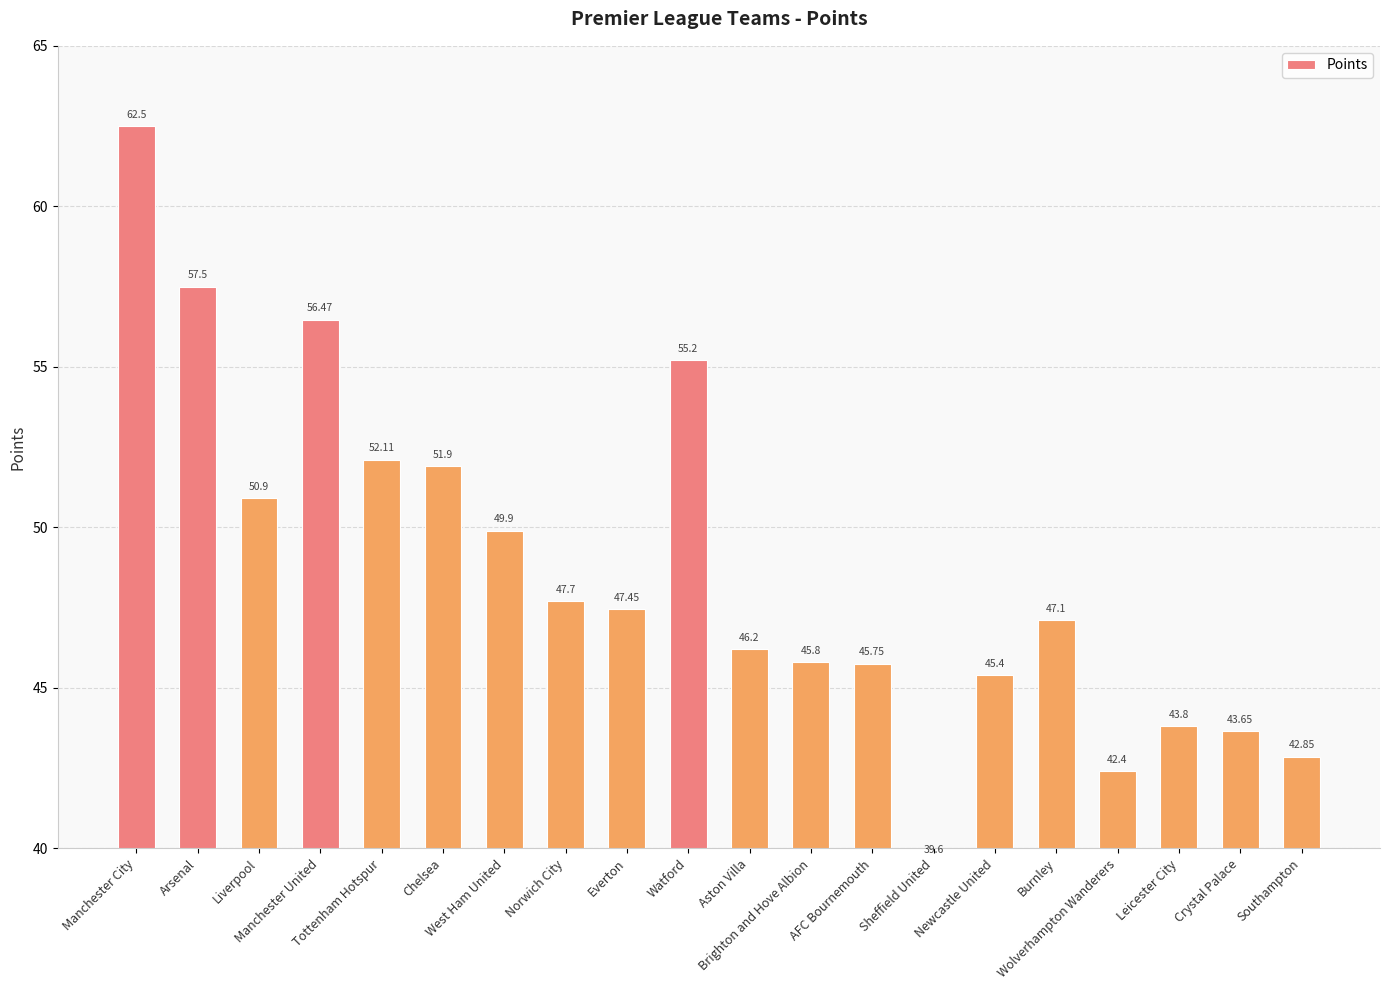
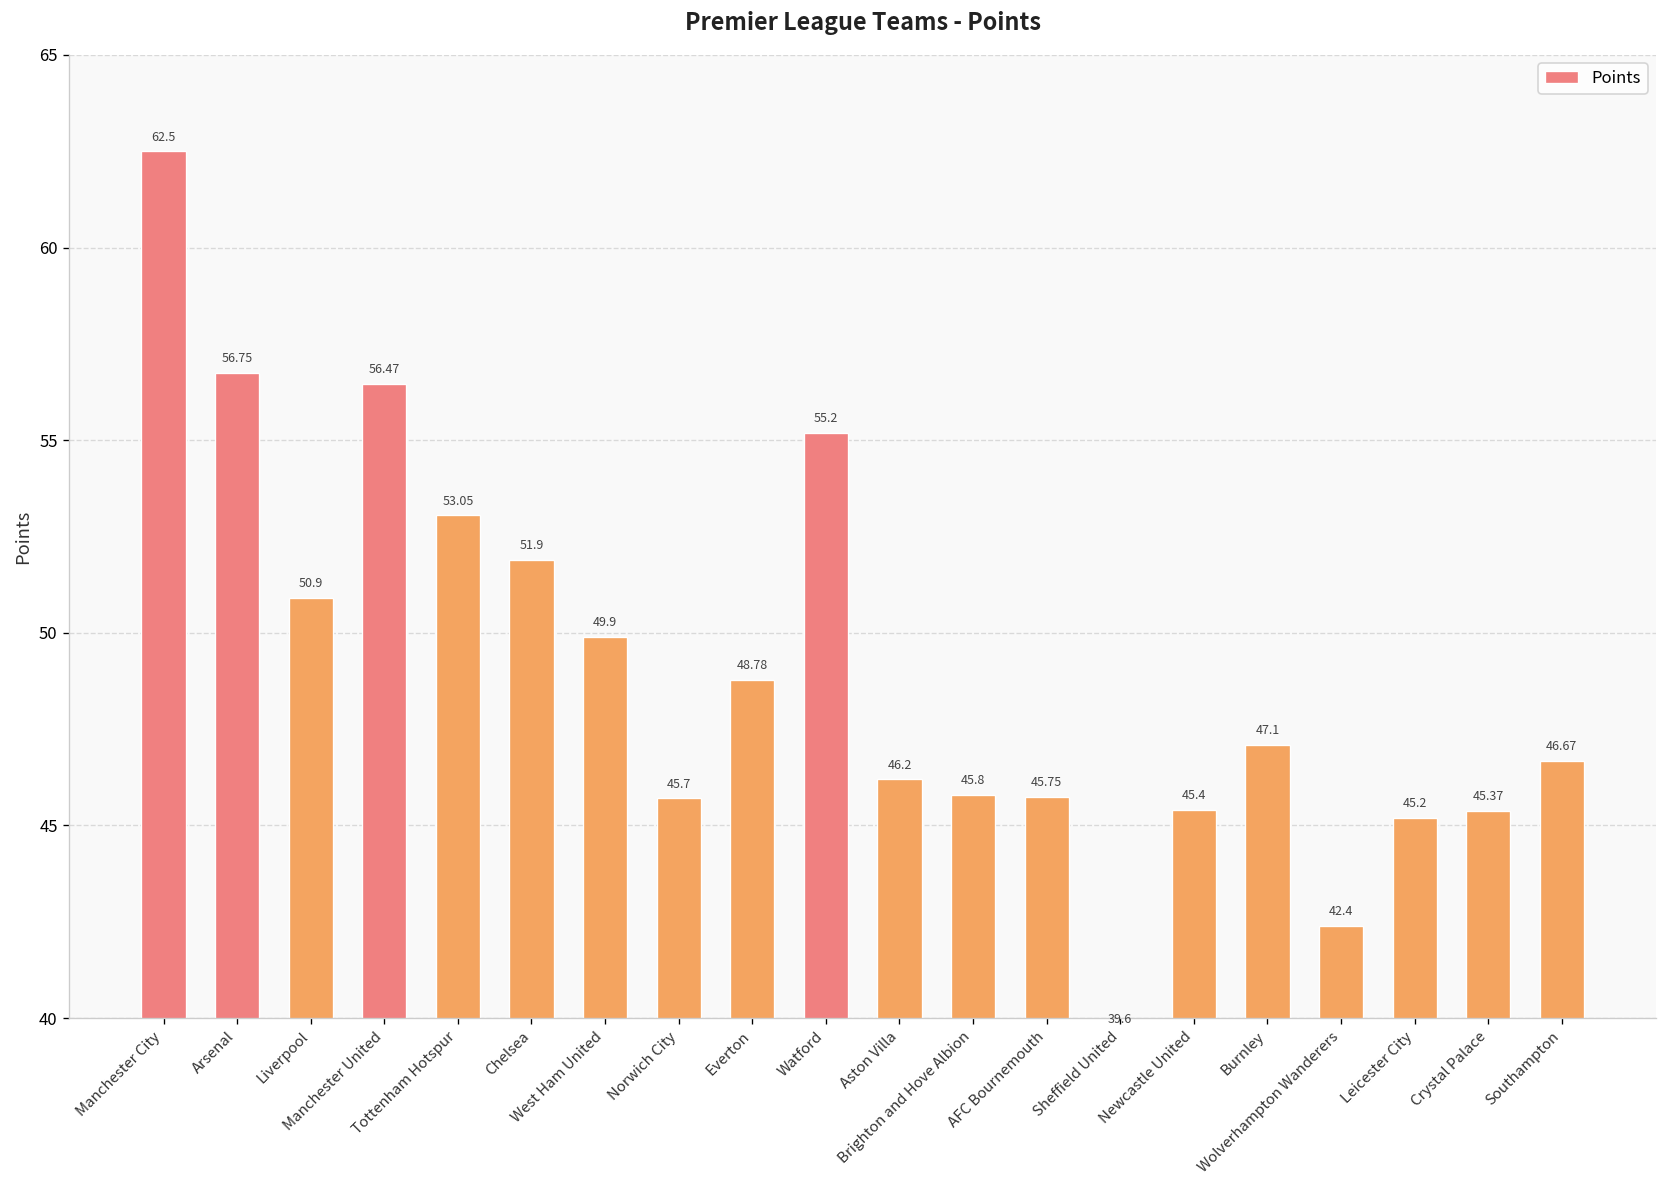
  {
    "Manchester City": 62.5,
-   "Arsenal": 57.5,
+   "Arsenal": 56.75,
    "Liverpool": 50.9,
    "Manchester United": 56.47,
-   "Tottenham Hotspur": 52.11,
+   "Tottenham Hotspur": 53.05,
    "Chelsea": 51.9,
    "West Ham United": 49.9,
-   "Norwich City": 47.7,
-   "Everton": 47.45,
+   "Norwich City": 45.7,
+   "Everton": 48.78,
    "Watford": 55.2,
    "Aston Villa": 46.2,
    "Brighton and Hove Albion": 45.8,
    "AFC Bournemouth": 45.75,
    "Newcastle United": 45.4,
    "Burnley": 47.1,
    "Wolverhampton Wanderers": 42.4,
-   "Leicester City": 43.8,
-   "Crystal Palace": 43.65,
-   "Southampton": 42.85
+   "Leicester City": 45.2,
+   "Crystal Palace": 45.37,
+   "Southampton": 46.67
  }
